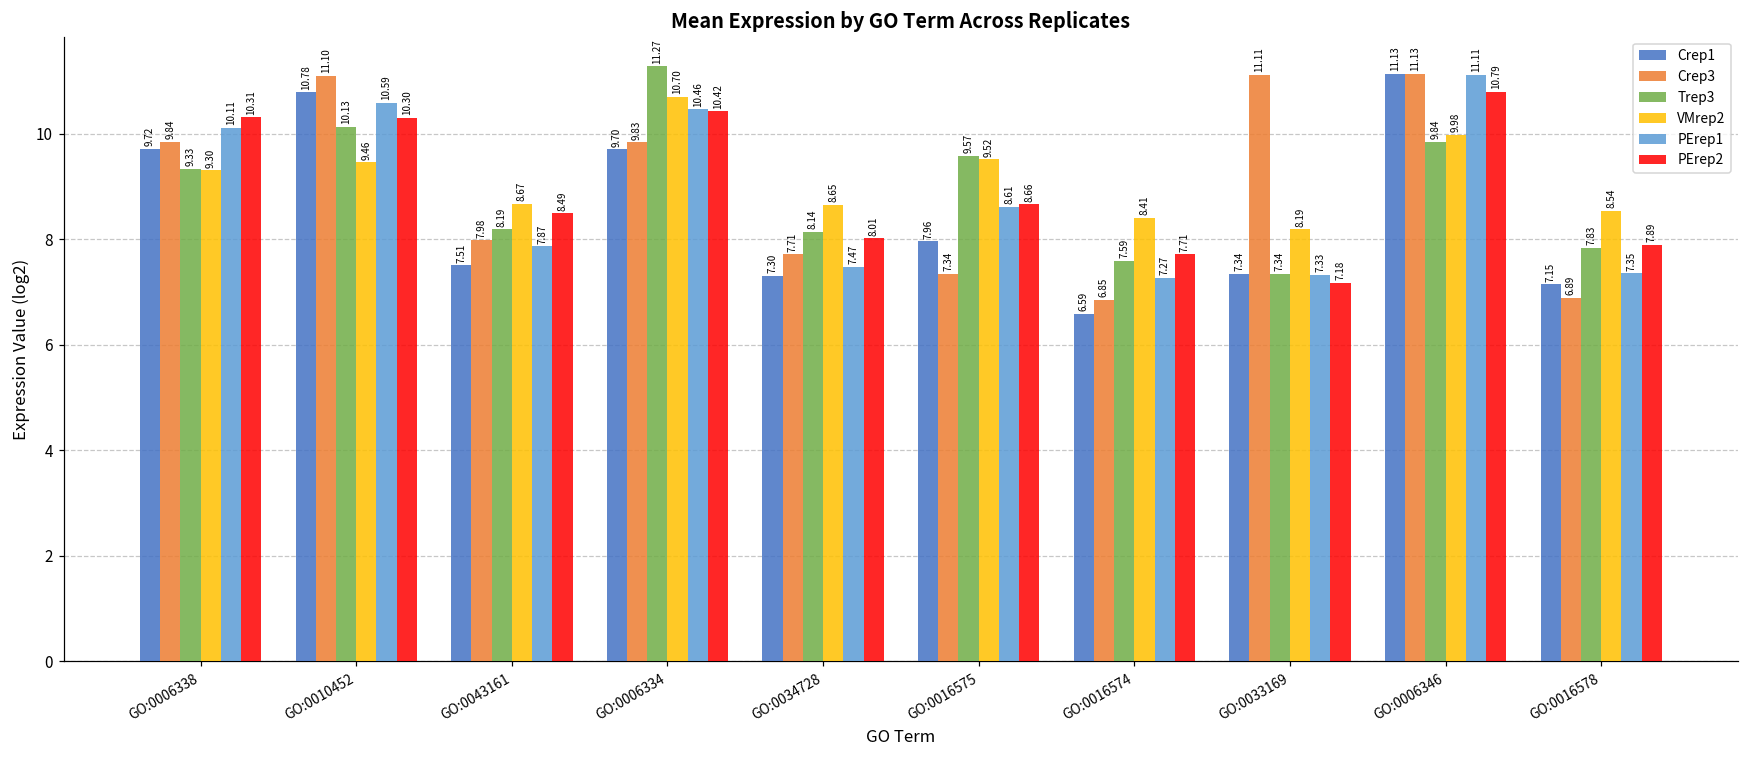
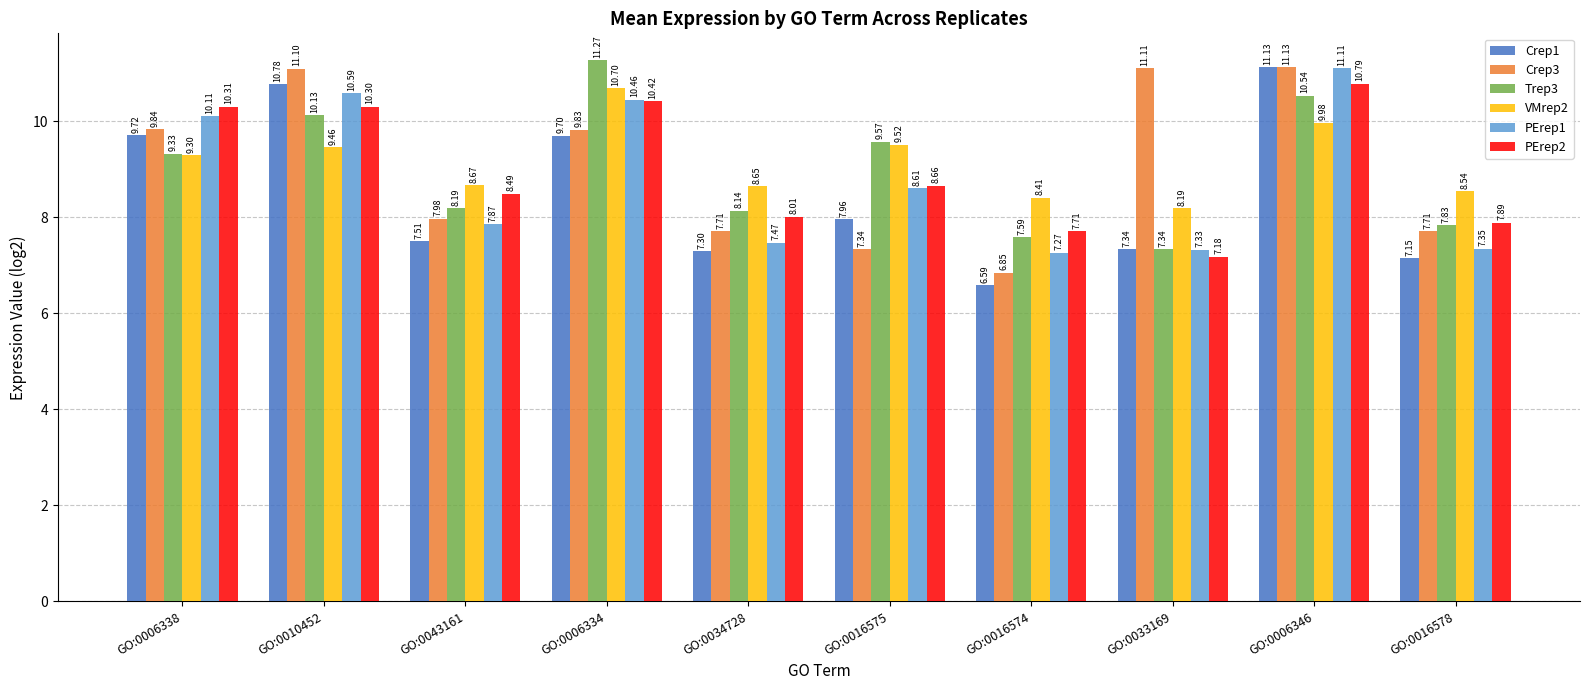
  {
    "Crep3": {
      "GO:0006338": 9.84,
      "GO:0010452": 11.10,
      "GO:0043161": 7.98,
      "GO:0006334": 9.83,
      "GO:0034728": 7.71,
      "GO:0016575": 7.34,
      "GO:0016574": 6.85,
      "GO:0033169": 11.11,
      "GO:0006346": 11.13,
-     "GO:0016578": 6.89
+     "GO:0016578": 7.71
    },
    "Trep3": {
      "GO:0006338": 9.33,
      "GO:0010452": 10.13,
      "GO:0043161": 8.19,
      "GO:0006334": 11.27,
      "GO:0034728": 8.14,
      "GO:0016575": 9.57,
      "GO:0016574": 7.59,
      "GO:0033169": 7.34,
-     "GO:0006346": 9.84,
+     "GO:0006346": 10.54,
      "GO:0016578": 7.83
    },
    "VMrep2": {
      "GO:0006338": 9.30,
      "GO:0010452": 9.46,
      "GO:0043161": 8.67,
      "GO:0006334": 10.70,
      "GO:0034728": 8.65,
      "GO:0016575": 9.52,
      "GO:0016574": 8.41,
      "GO:0033169": 8.19,
      "GO:0006346": 9.98,
      "GO:0016578": 8.54
    },
    "PErep2": {
      "GO:0006338": 10.31,
      "GO:0010452": 10.30,
      "GO:0043161": 8.49,
      "GO:0006334": 10.42,
      "GO:0034728": 8.01,
      "GO:0016575": 8.66,
      "GO:0016574": 7.71,
      "GO:0033169": 7.18,
      "GO:0006346": 10.79,
      "GO:0016578": 7.89
    }
  }
